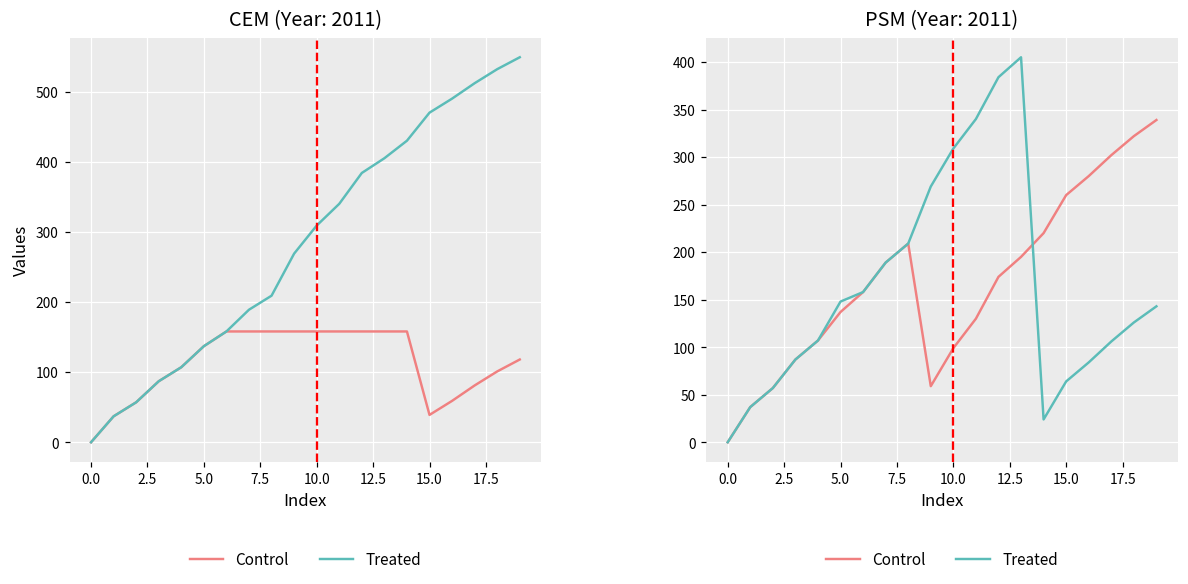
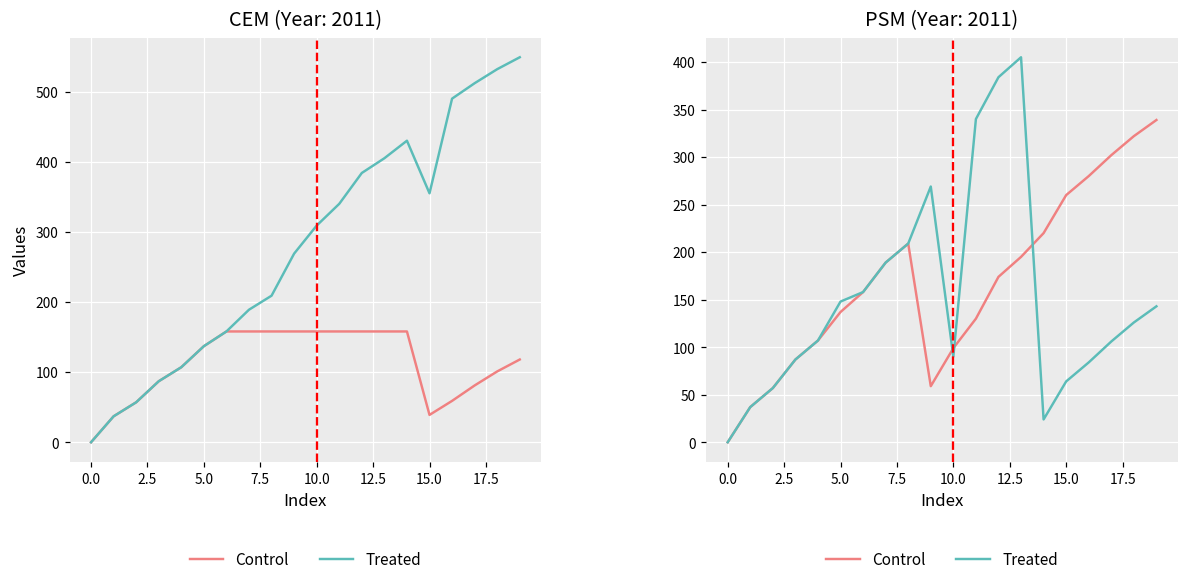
  {
    "CEM (Year: 2011)": {
      "Control": {
        "10.0": 160,
        "15.0": 40
      },
      "Treated": {
        "10.0": 310,
-       "15.0": 470
+       "15.0": 360
      }
    },
    "PSM (Year: 2011)": {
      "Control": {
        "5.0": 140,
        "10.0": 100,
        "15.0": 260
      },
      "Treated": {
        "5.0": 150,
-       "10.0": 310,
+       "10.0": 90,
        "15.0": 60
      }
    }
  }
